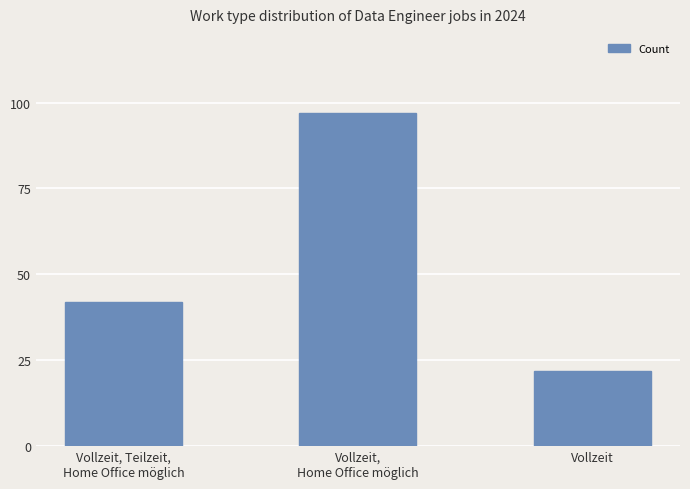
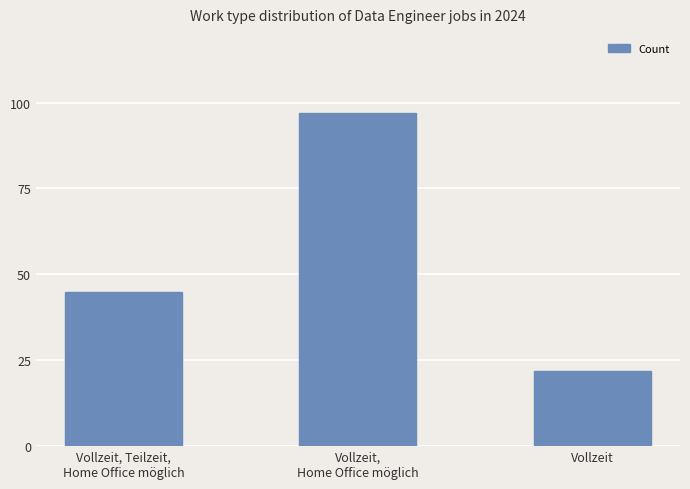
  {
-   "Vollzeit, Teilzeit, Home Office möglich": 42,
+   "Vollzeit, Teilzeit, Home Office möglich": 45,
    "Vollzeit, Home Office möglich": 97,
    "Vollzeit": 22
  }
